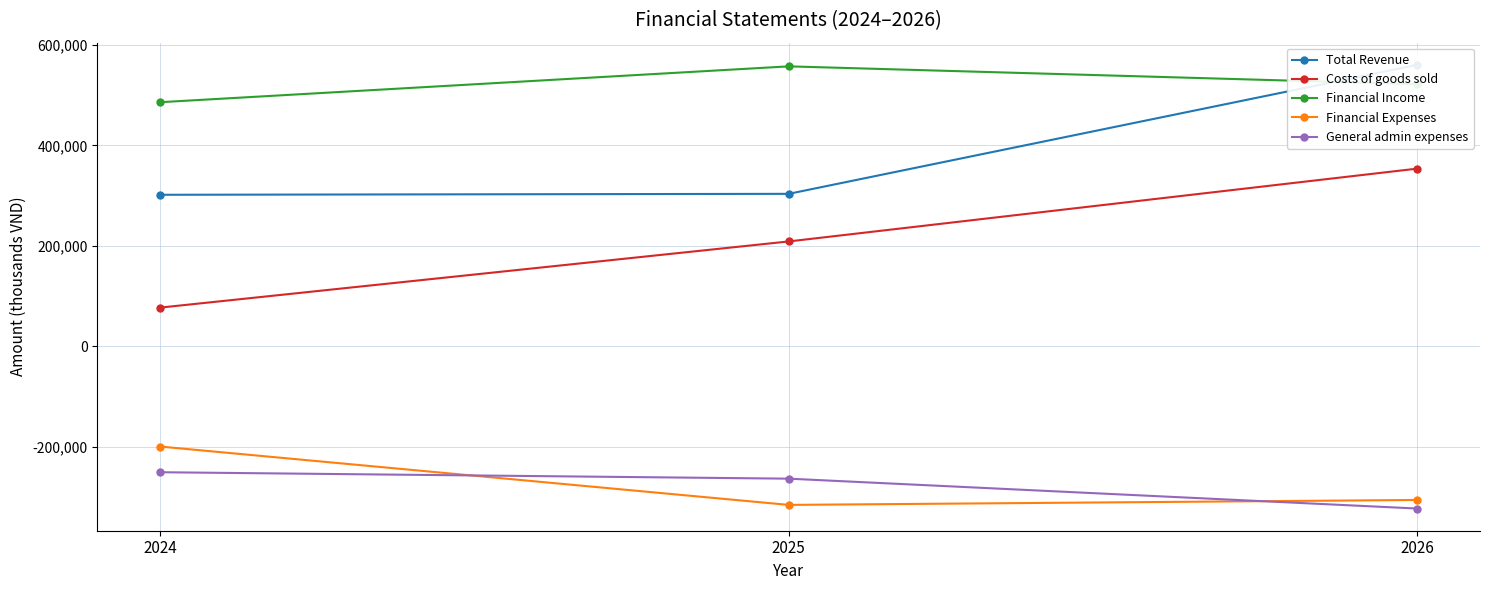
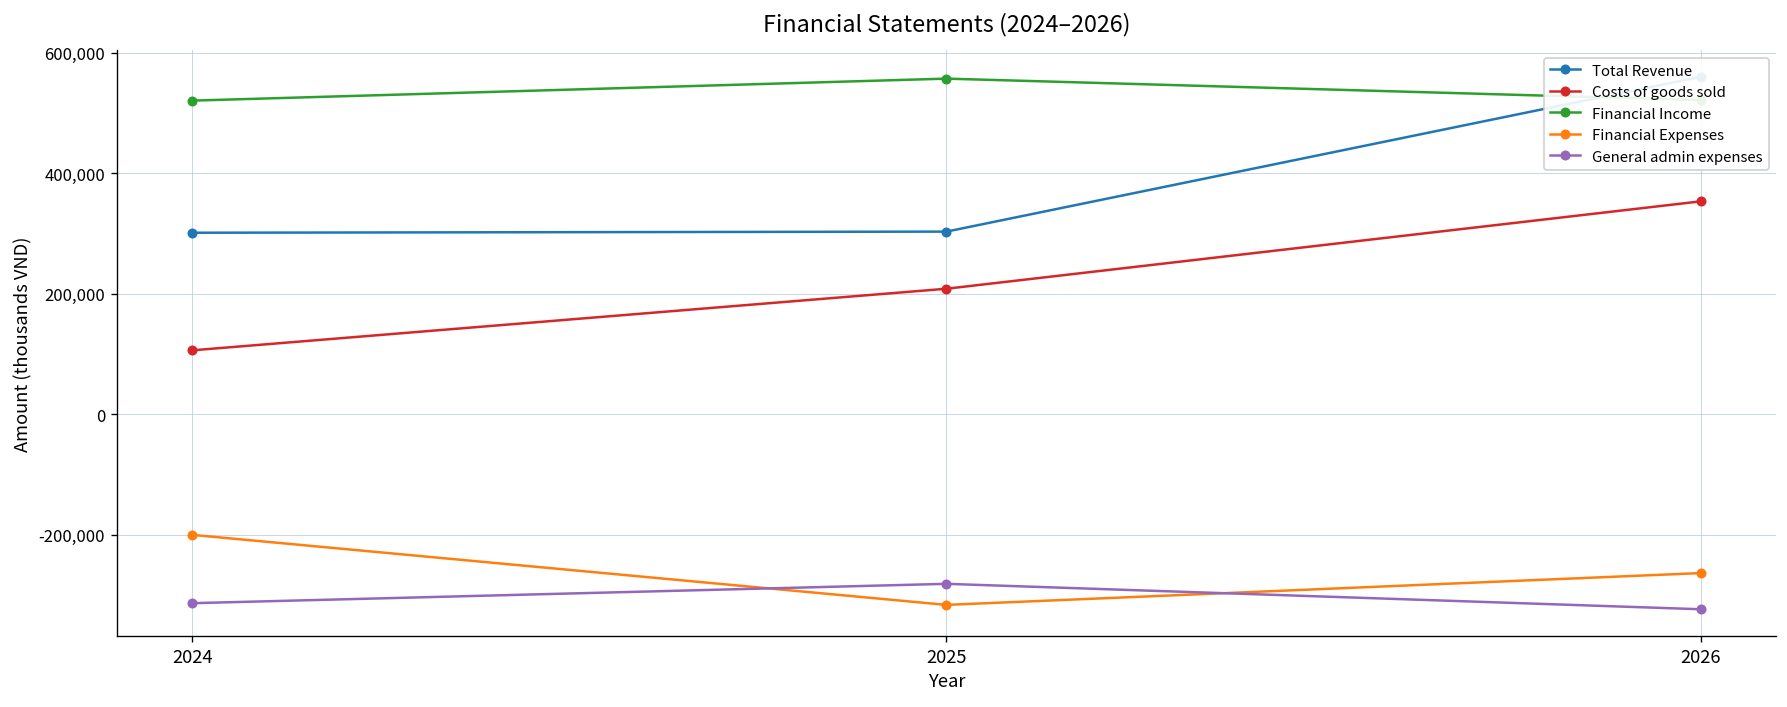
  {
    "Total Revenue": {
      "2024": "300,000",
      "2025": "300,000"
    },
    "Costs of goods sold": {
-     "2024": "80,000",
+     "2024": "110,000",
      "2025": "210,000",
      "2026": "350,000"
    },
    "Financial Income": {
-     "2024": "490,000",
+     "2024": "520,000",
      "2025": "560,000"
    },
    "Financial Expenses": {
      "2024": "-200,000",
      "2025": "-320,000",
-     "2026": "-310,000"
+     "2026": "-260,000"
    },
    "General admin expenses": {
-     "2024": "-250,000",
-     "2025": "-260,000",
+     "2024": "-310,000",
+     "2025": "-280,000",
      "2026": "-320,000"
    }
  }
